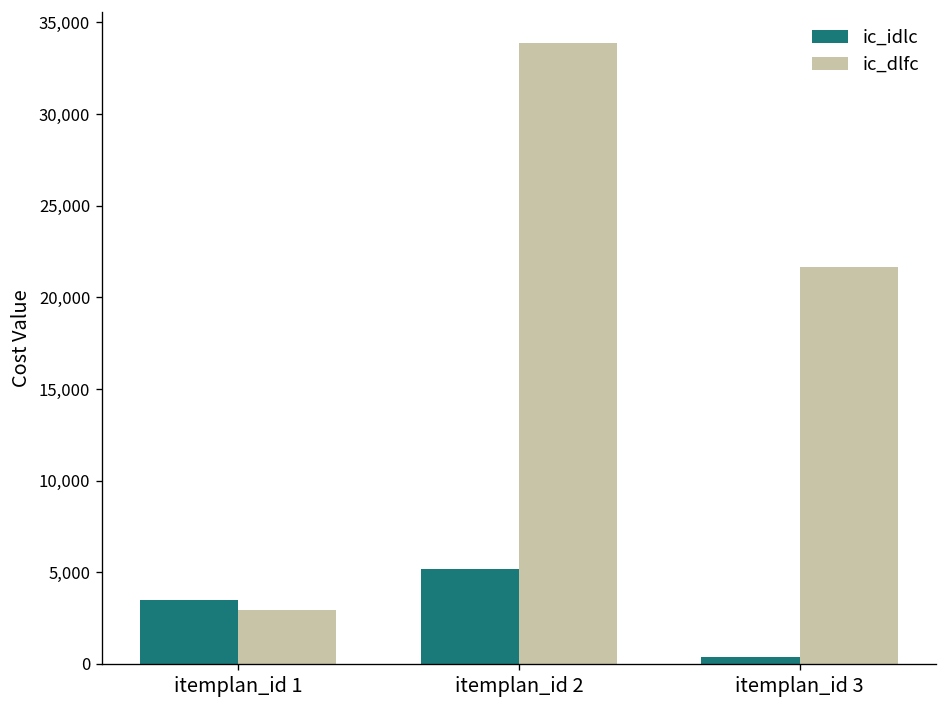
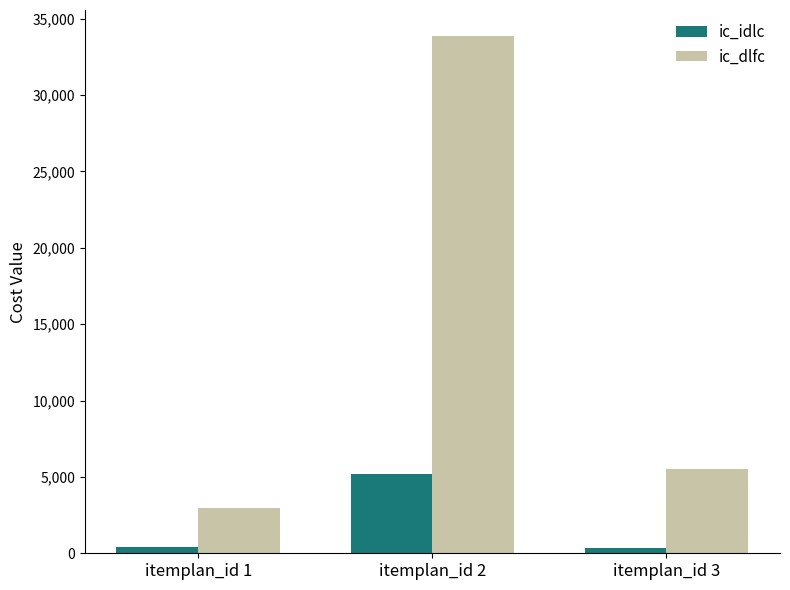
  {
    "ic_idlc": {
-     "itemplan_id 1": "3,500",
+     "itemplan_id 1": "400",
      "itemplan_id 2": "5,200",
      "itemplan_id 3": "400"
    },
    "ic_dlfc": {
      "itemplan_id 1": "3,000",
      "itemplan_id 2": "33,900",
-     "itemplan_id 3": "21,600"
+     "itemplan_id 3": "5,500"
    }
  }
